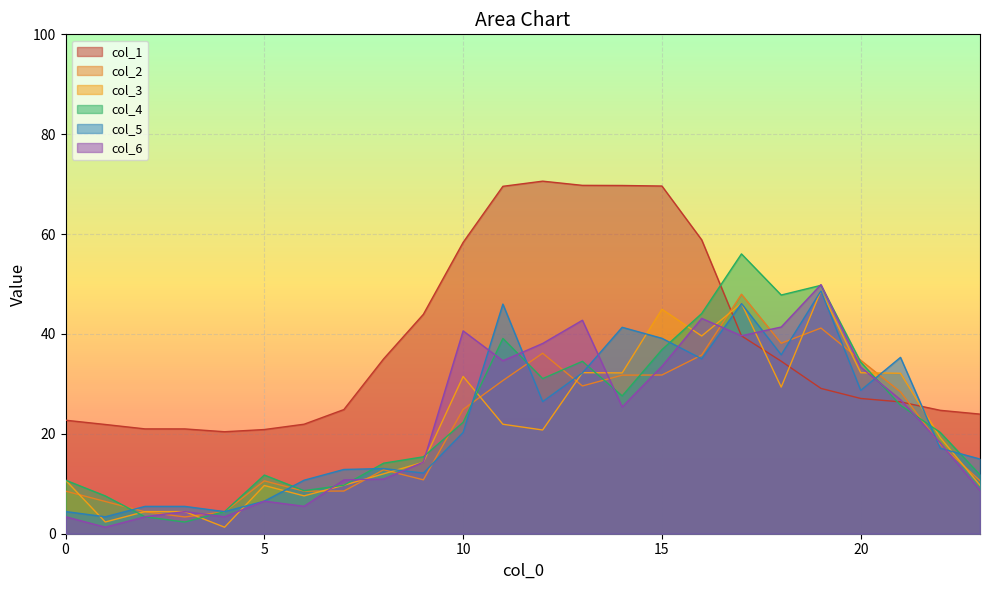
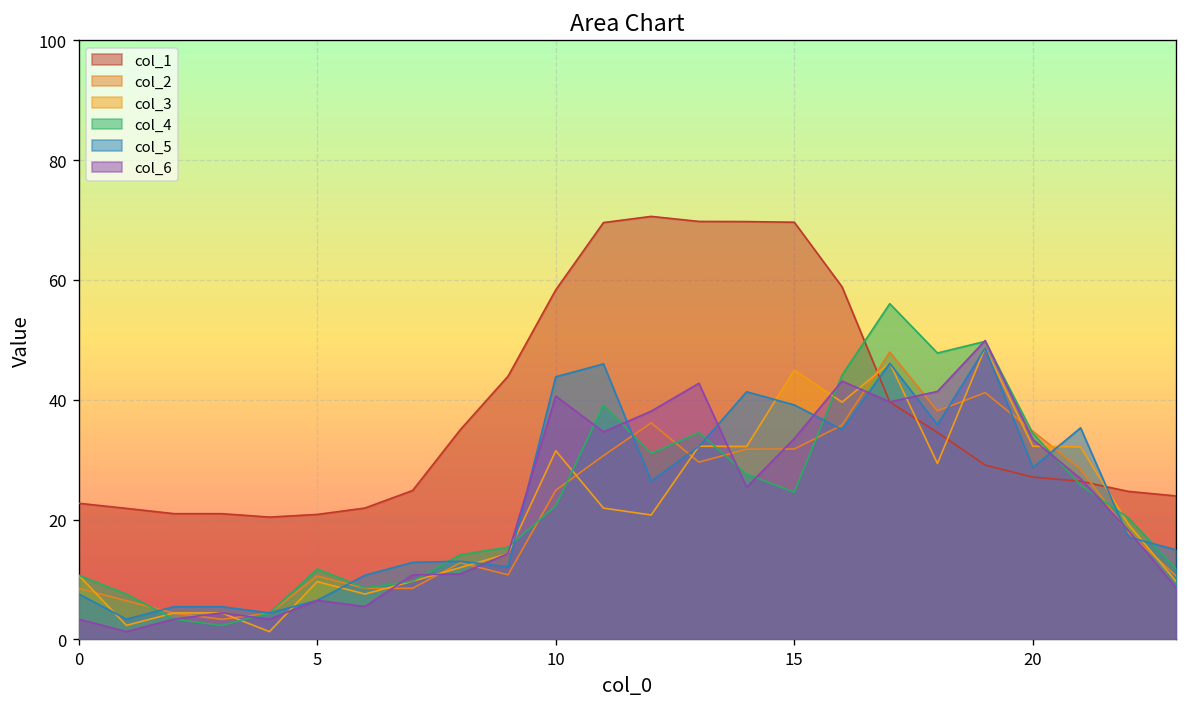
  {
    "col_4": {
      "5": 12,
      "10": 22,
-     "15": 37
+     "15": 25
    },
    "col_5": {
-     "0": 4,
-     "10": 20,
+     "0": 8,
+     "10": 44,
      "15": 39,
      "20": 29
    },
    "col_6": {
      "0": 3,
      "10": 41,
      "15": 34,
      "20": 33
    }
  }
